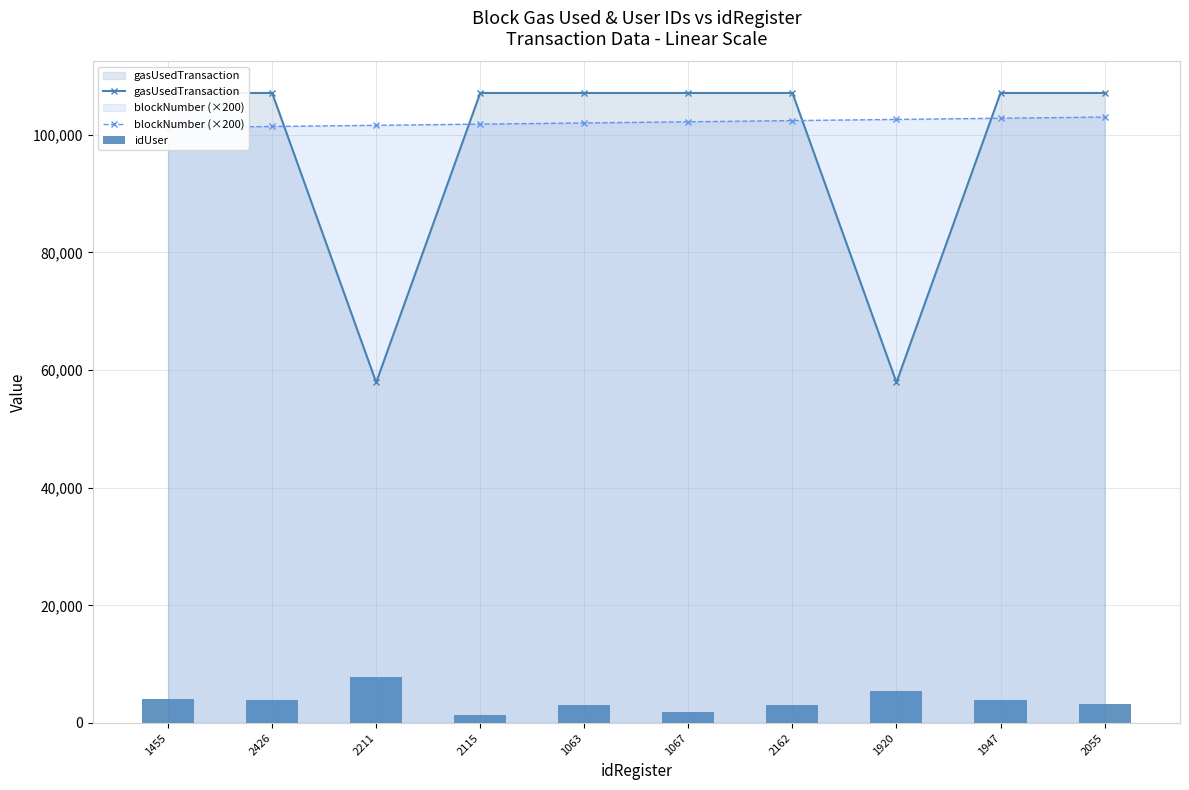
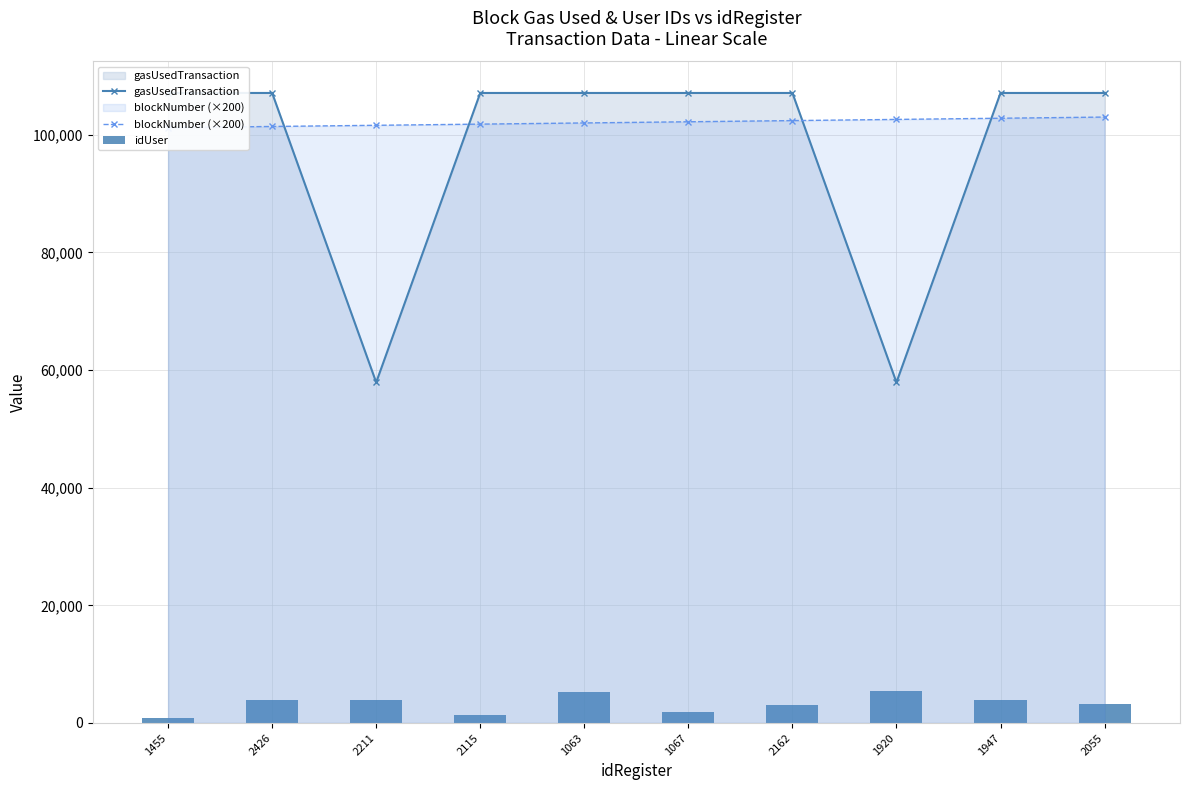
  {
    "idUser": {
-     "1455": "4,000",
+     "1455": "1,000",
      "2426": "4,000",
-     "2211": "8,000",
+     "2211": "4,000",
      "2115": "1,000",
-     "1063": "3,000",
+     "1063": "5,000",
      "1067": "2,000",
      "2162": "3,000",
      "1920": "5,000",
      "1947": "4,000",
      "2055": "3,000"
    }
  }
